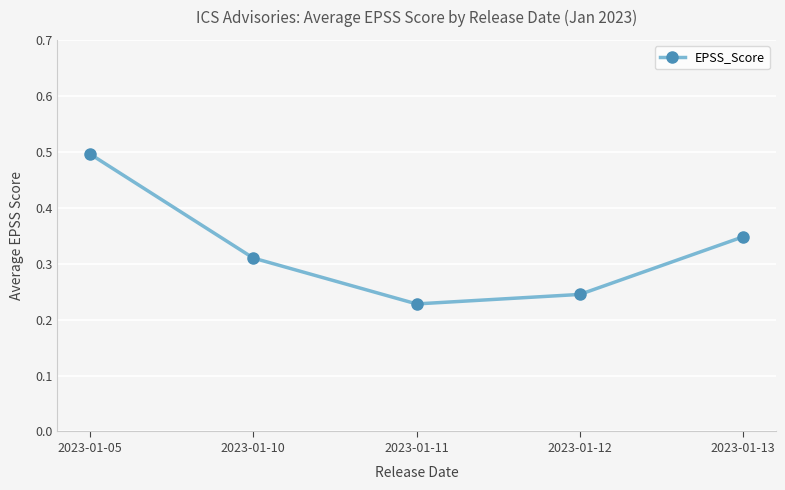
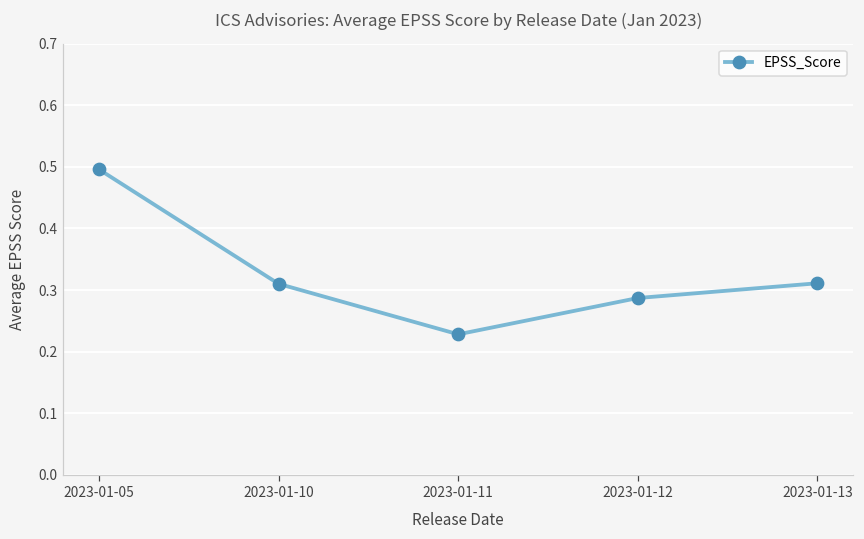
  {
    "2023-01-05": 0.50,
    "2023-01-10": 0.31,
    "2023-01-11": 0.23,
-   "2023-01-12": 0.25,
-   "2023-01-13": 0.35
+   "2023-01-12": 0.29,
+   "2023-01-13": 0.31
  }
